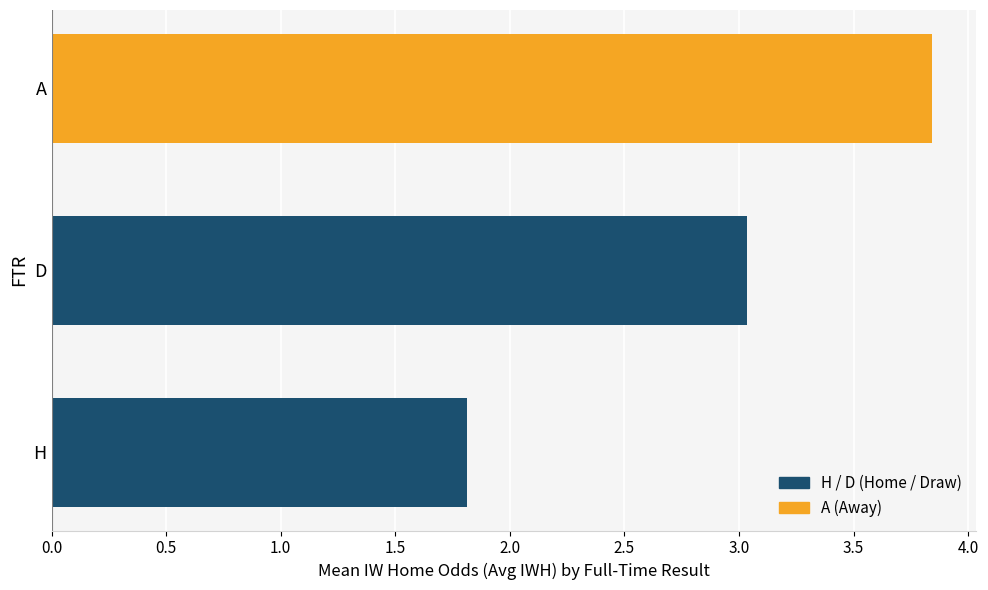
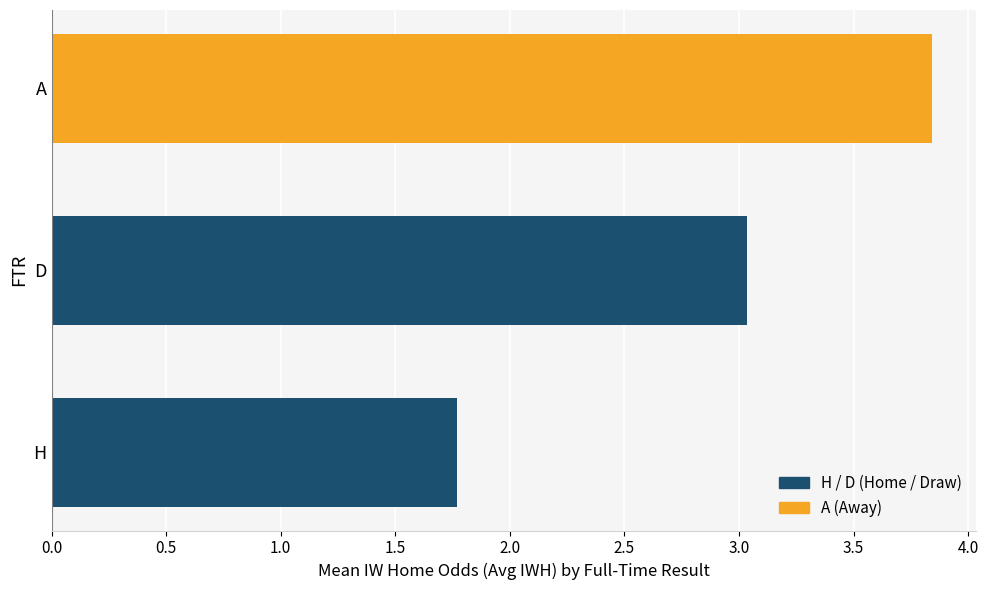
  {
    "A": 3.84,
    "D": 3.04,
-   "H": 1.81
+   "H": 1.77
  }
